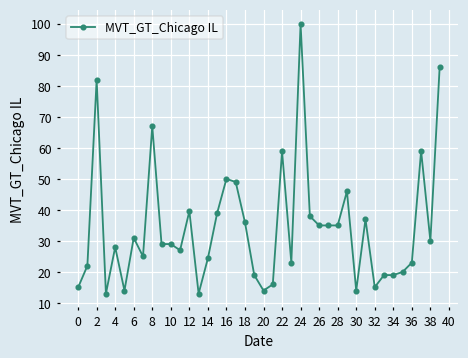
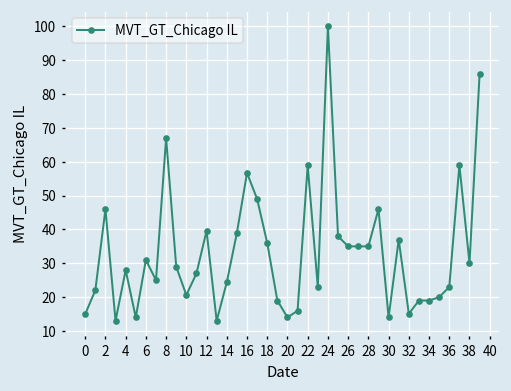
  {
    "0": 15,
-   "2": 82,
+   "2": 46,
    "4": 28,
    "6": 31,
    "8": 67,
-   "10": 29,
+   "10": 21,
    "12": 40,
    "14": 24,
-   "16": 50,
+   "16": 57,
    "18": 36,
    "20": 14,
    "22": 59,
    "24": 100,
    "26": 35,
    "28": 35,
    "30": 14,
    "32": 15,
    "34": 19,
    "36": 23,
    "38": 30
  }
